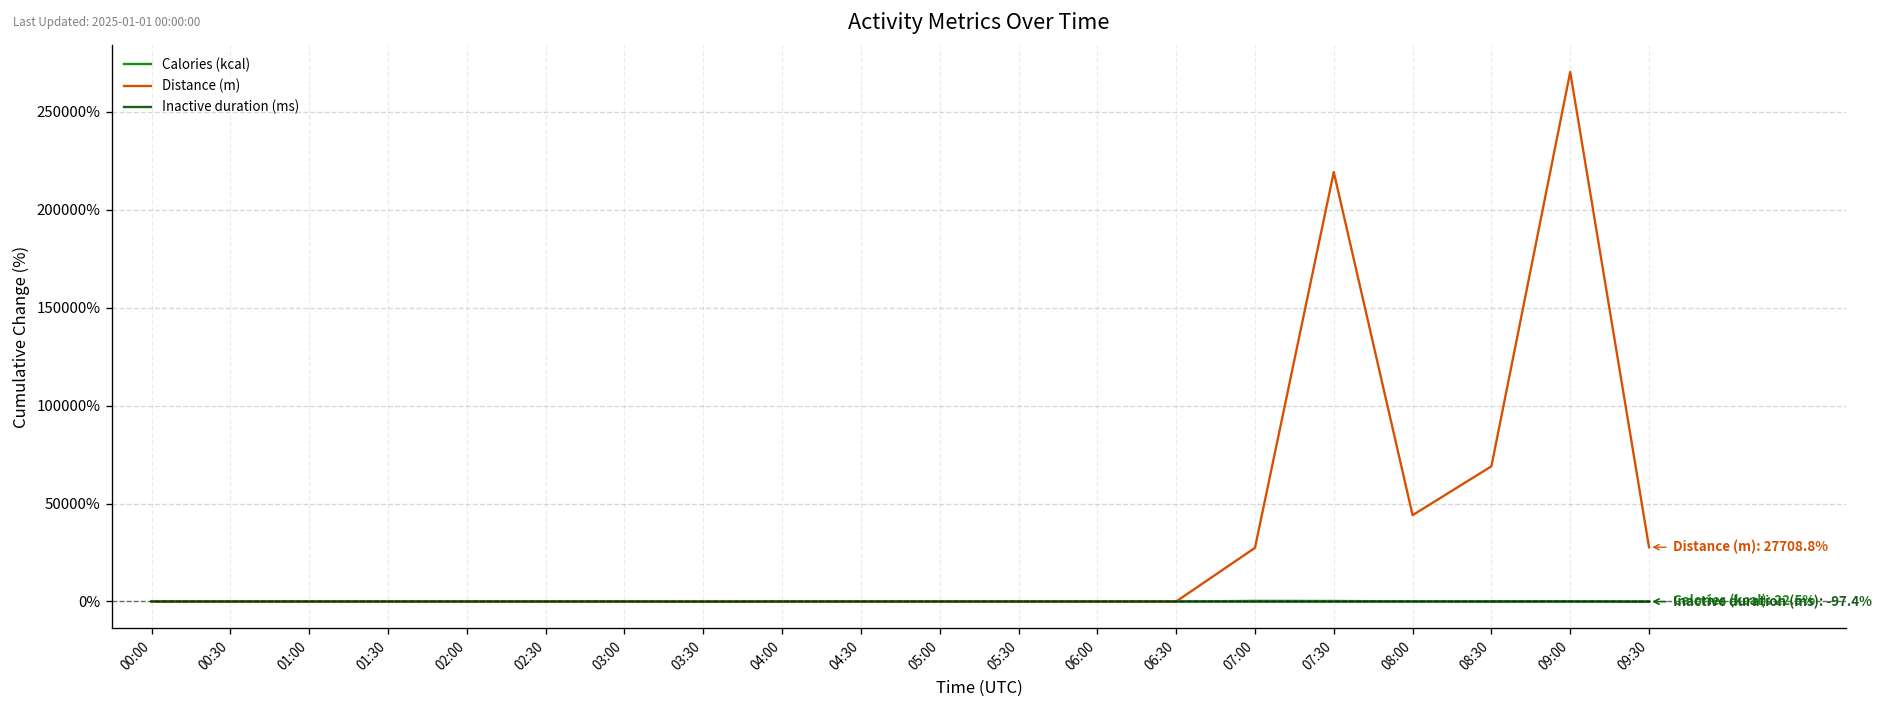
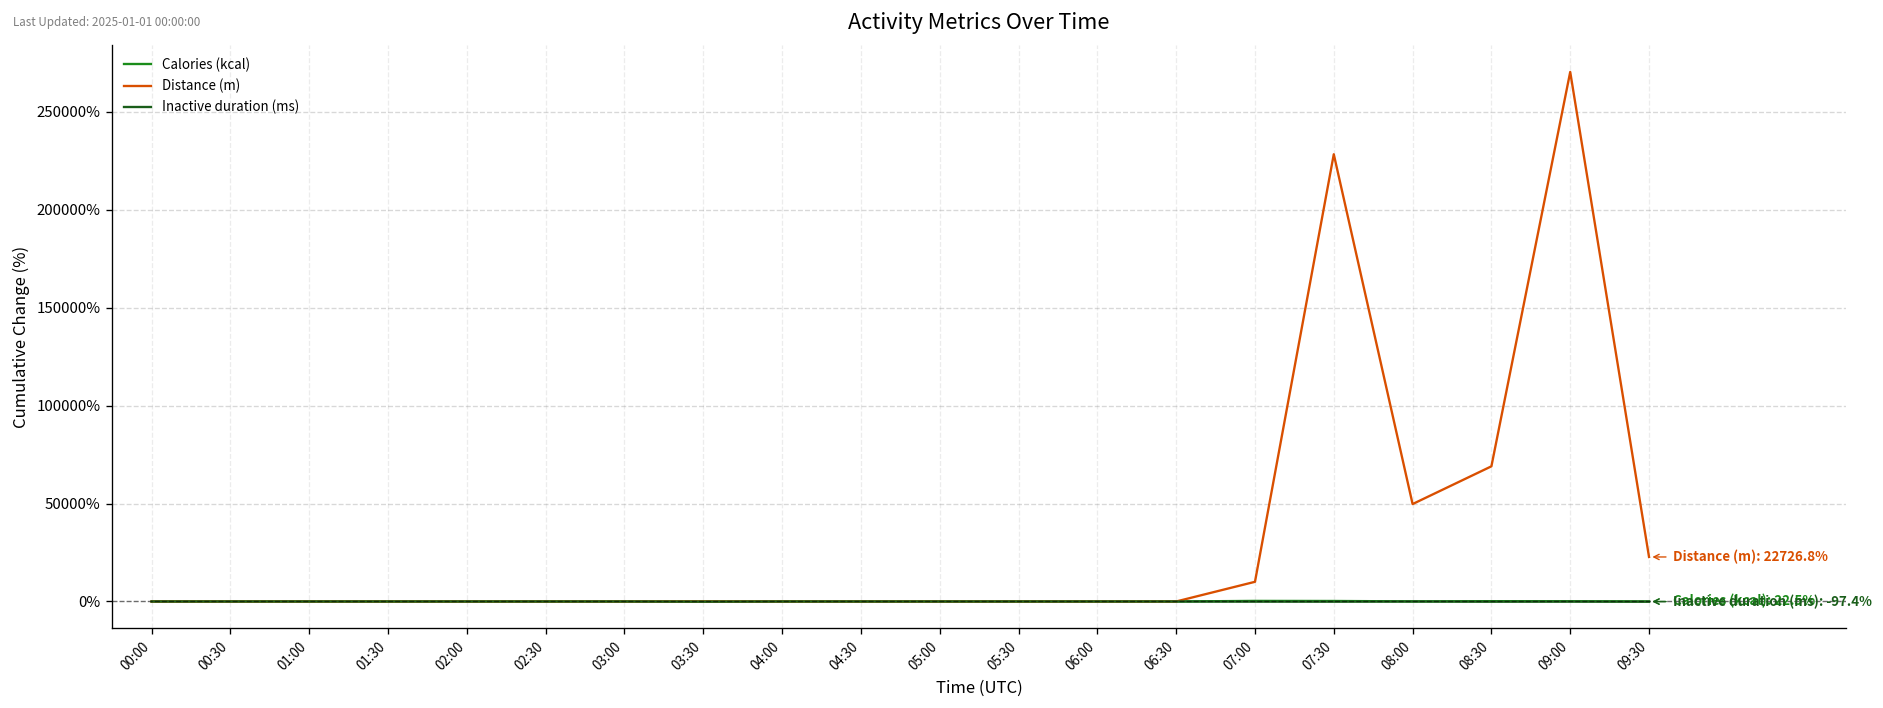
  {
    "Inactive duration (ms)": {
      "07:00": "0%",
      "07:30": "0%",
      "08:00": "0%",
      "08:30": "0%",
      "09:00": "0%"
    },
    "Distance (m)": {
-     "07:00": "27000%",
-     "07:30": "219000%",
-     "08:00": "44000%",
-     "09:30": "27708.8%"
+     "07:00": "10000%",
+     "07:30": "228000%",
+     "08:00": "50000%",
+     "09:30": "22726.8%"
    }
  }
